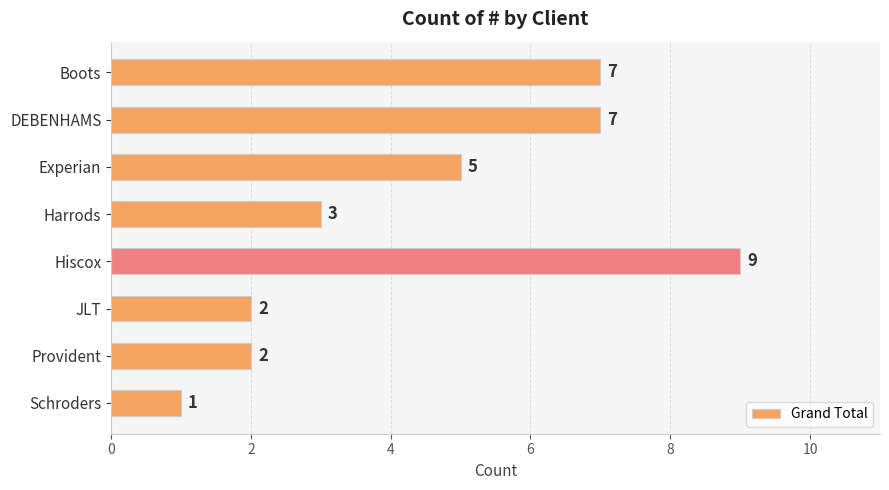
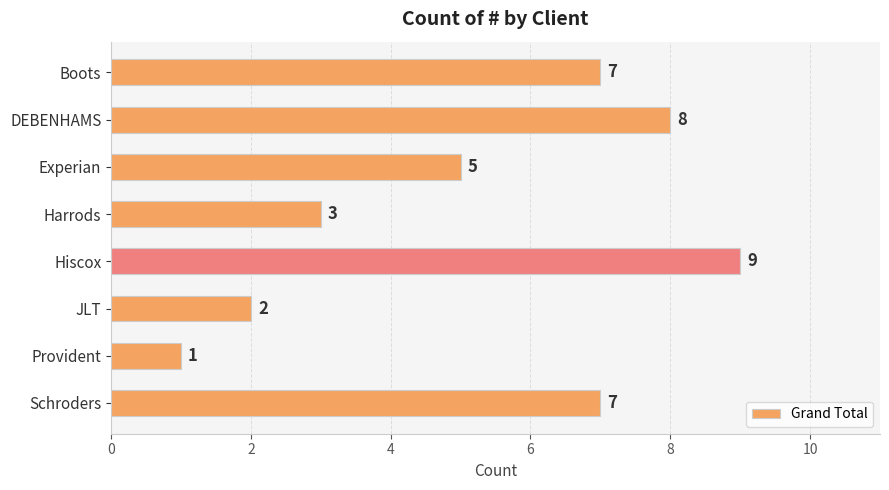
  {
    "Boots": 7,
-   "DEBENHAMS": 7,
+   "DEBENHAMS": 8,
    "Experian": 5,
    "Harrods": 3,
    "Hiscox": 9,
    "JLT": 2,
-   "Provident": 2,
-   "Schroders": 1
+   "Provident": 1,
+   "Schroders": 7
  }
